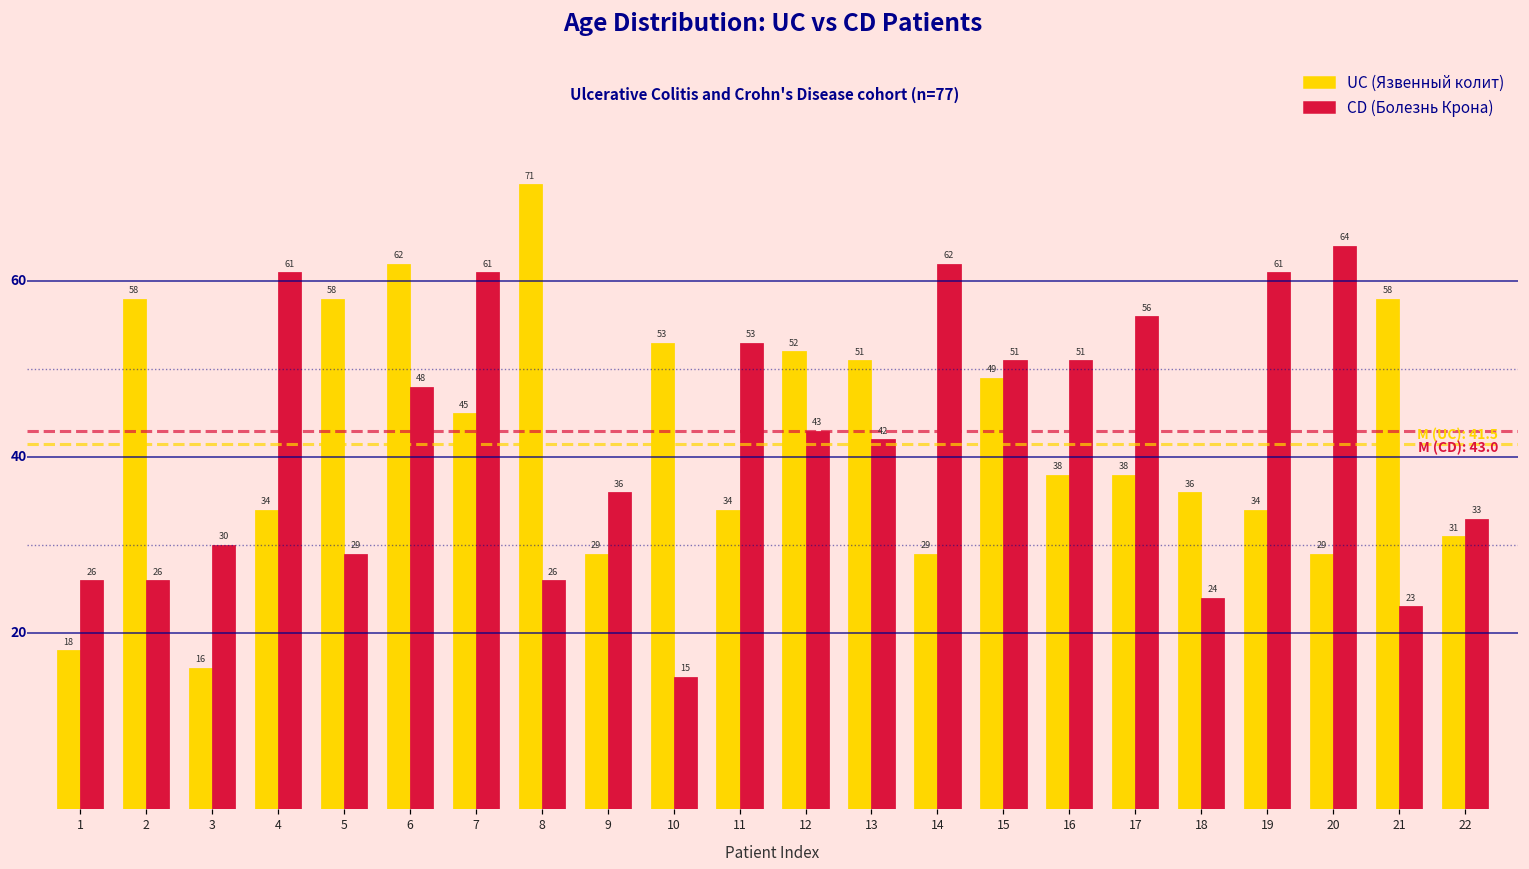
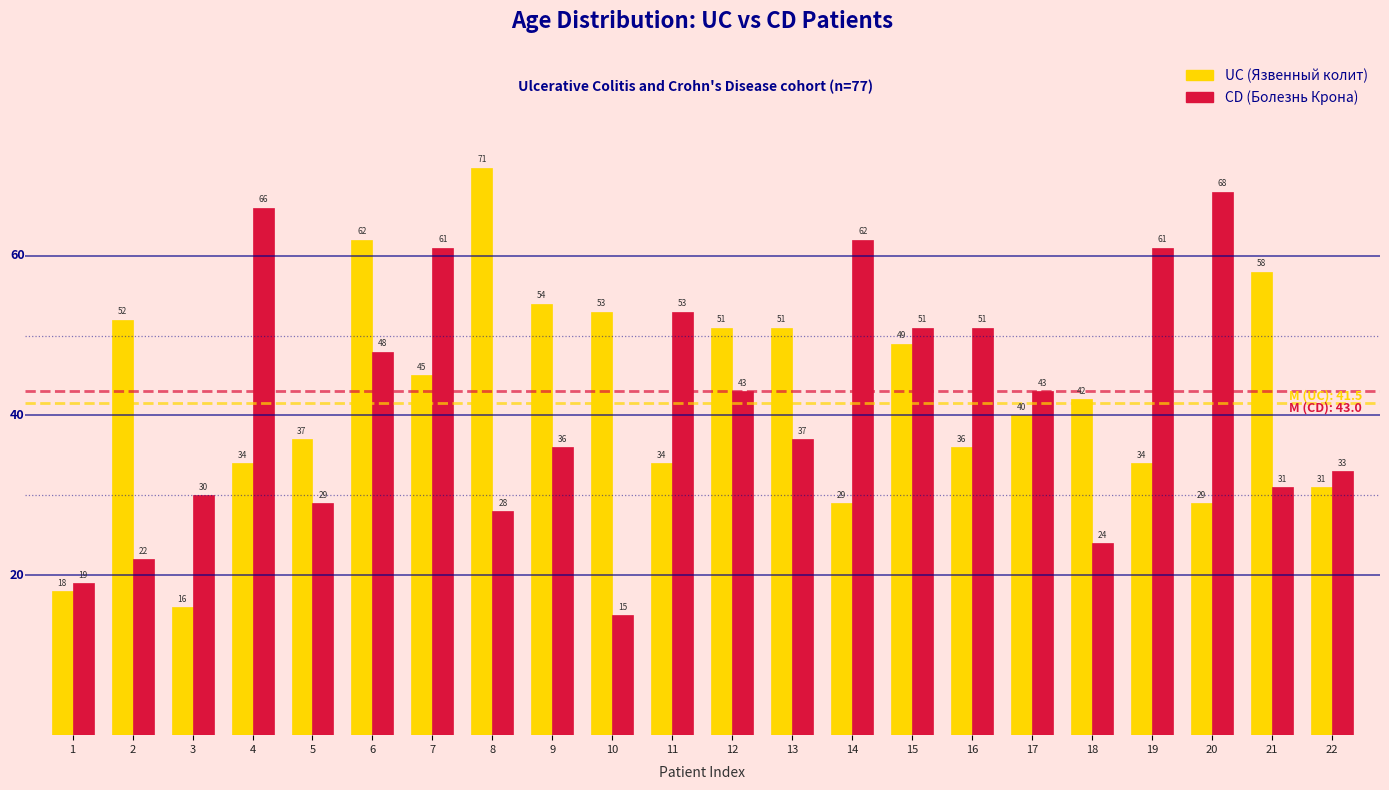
  {
    "UC (Язвенный колит)": {
      "1": 18,
-     "2": 58,
+     "2": 52,
      "3": 16,
      "4": 34,
-     "5": 58,
+     "5": 37,
      "6": 62,
      "7": 45,
      "8": 71,
-     "9": 29,
+     "9": 54,
      "10": 53,
      "11": 34,
-     "12": 52,
+     "12": 51,
      "13": 51,
      "14": 29,
      "15": 49,
-     "16": 38,
-     "17": 38,
-     "18": 36,
+     "16": 36,
+     "17": 40,
+     "18": 42,
      "19": 34,
      "20": 29,
      "21": 58,
      "22": 31
    },
    "CD (Болезнь Крона)": {
-     "1": 26,
-     "2": 26,
+     "1": 19,
+     "2": 22,
      "3": 30,
-     "4": 61,
+     "4": 66,
      "5": 29,
      "6": 48,
      "7": 61,
-     "8": 26,
+     "8": 28,
      "9": 36,
      "10": 15,
      "11": 53,
      "12": 43,
-     "13": 42,
+     "13": 37,
      "14": 62,
      "15": 51,
      "16": 51,
-     "17": 56,
+     "17": 43,
      "18": 24,
      "19": 61,
-     "20": 64,
-     "21": 23,
+     "20": 68,
+     "21": 31,
      "22": 33
    }
  }
